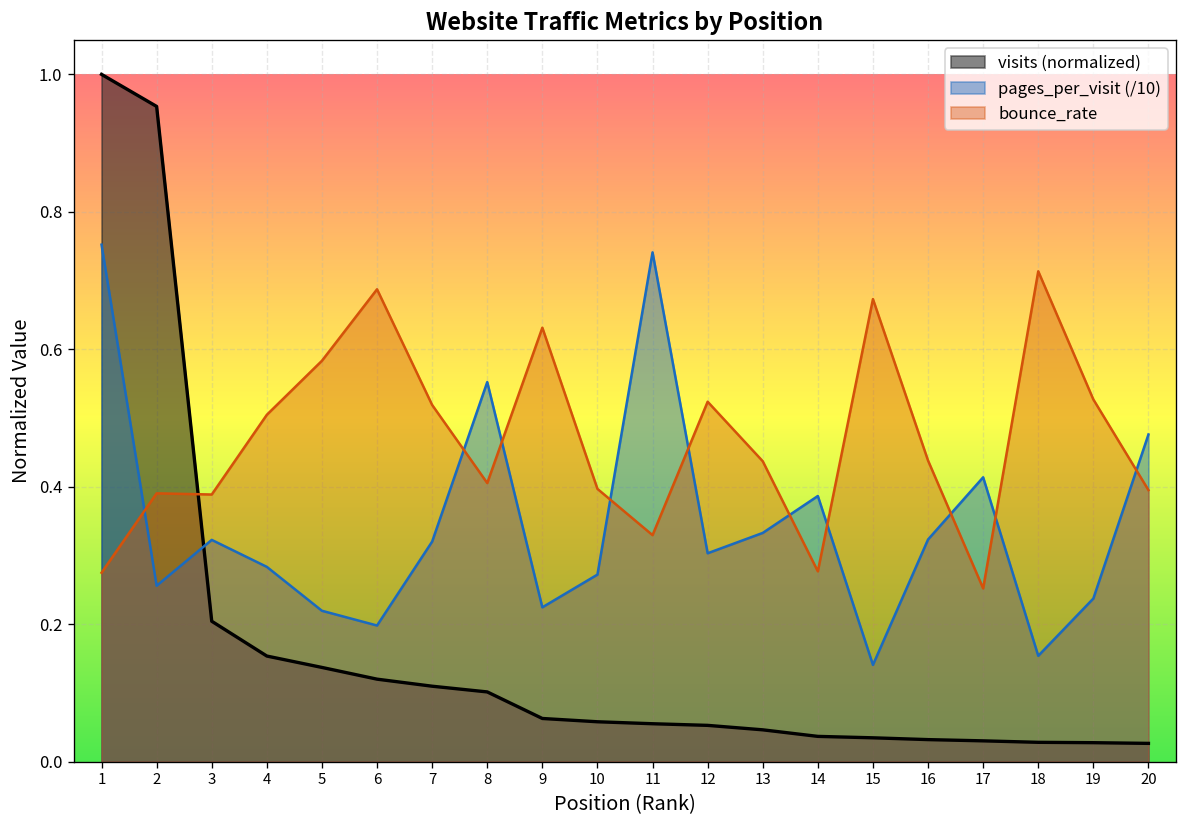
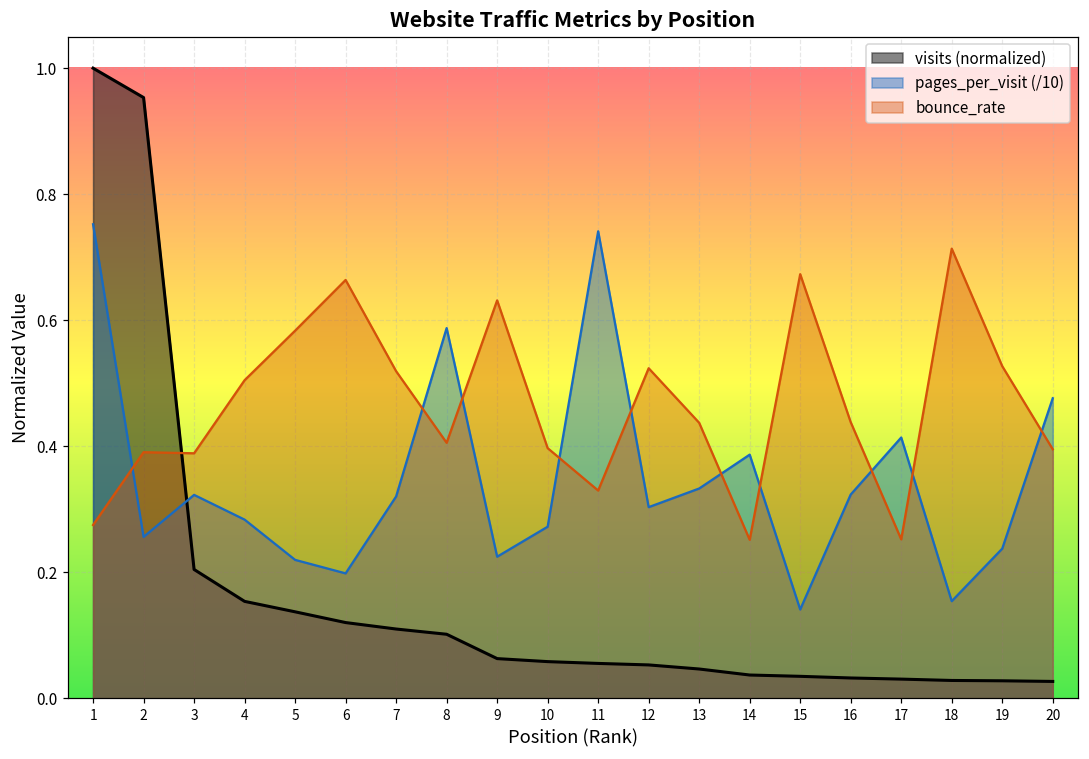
  {
    "visits (normalized)": {
      "1": 1.00,
      "2": 0.95,
      "3": 0.20,
      "4": 0.15,
      "5": 0.14,
      "6": 0.12,
      "7": 0.11,
      "8": 0.10,
      "9": 0.06,
      "10": 0.06,
      "11": 0.06,
      "12": 0.05,
      "13": 0.05,
      "14": 0.04,
      "15": 0.03,
      "16": 0.03,
      "17": 0.03,
      "18": 0.03,
      "19": 0.03,
      "20": 0.03
    },
    "pages_per_visit (/10)": {
      "1": 0.75,
      "2": 0.26,
      "3": 0.32,
      "4": 0.28,
      "5": 0.22,
      "6": 0.20,
      "7": 0.32,
-     "8": 0.55,
+     "8": 0.59,
      "9": 0.22,
      "10": 0.27,
      "11": 0.74,
      "12": 0.30,
      "13": 0.33,
      "14": 0.39,
      "15": 0.14,
      "16": 0.32,
      "17": 0.41,
      "18": 0.15,
      "19": 0.24,
      "20": 0.48
    },
    "bounce_rate": {
      "1": 0.27,
      "2": 0.39,
      "3": 0.39,
      "4": 0.50,
      "5": 0.58,
-     "6": 0.69,
+     "6": 0.66,
      "7": 0.52,
      "8": 0.41,
      "9": 0.63,
      "10": 0.40,
      "11": 0.33,
      "12": 0.52,
      "13": 0.44,
-     "14": 0.28,
+     "14": 0.25,
      "15": 0.67,
      "16": 0.44,
      "17": 0.25,
      "18": 0.71,
      "19": 0.53,
      "20": 0.40
    }
  }
